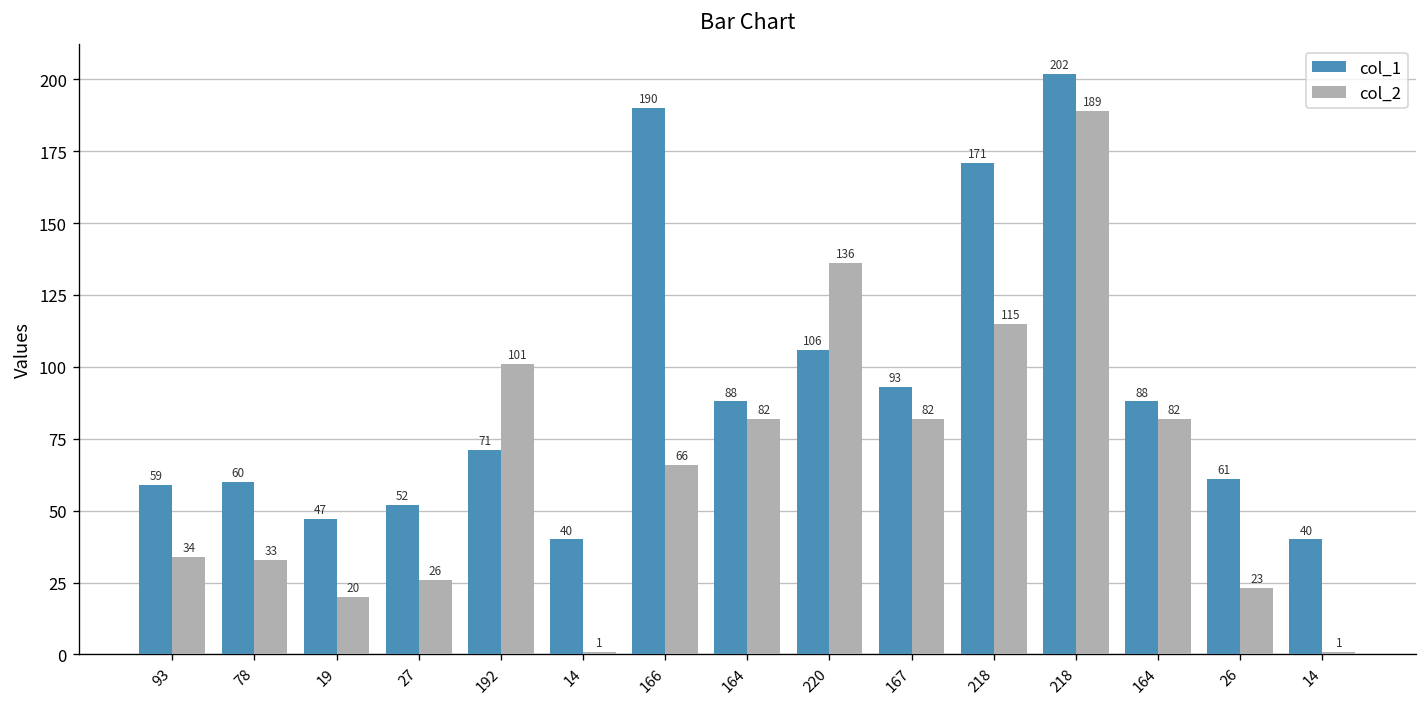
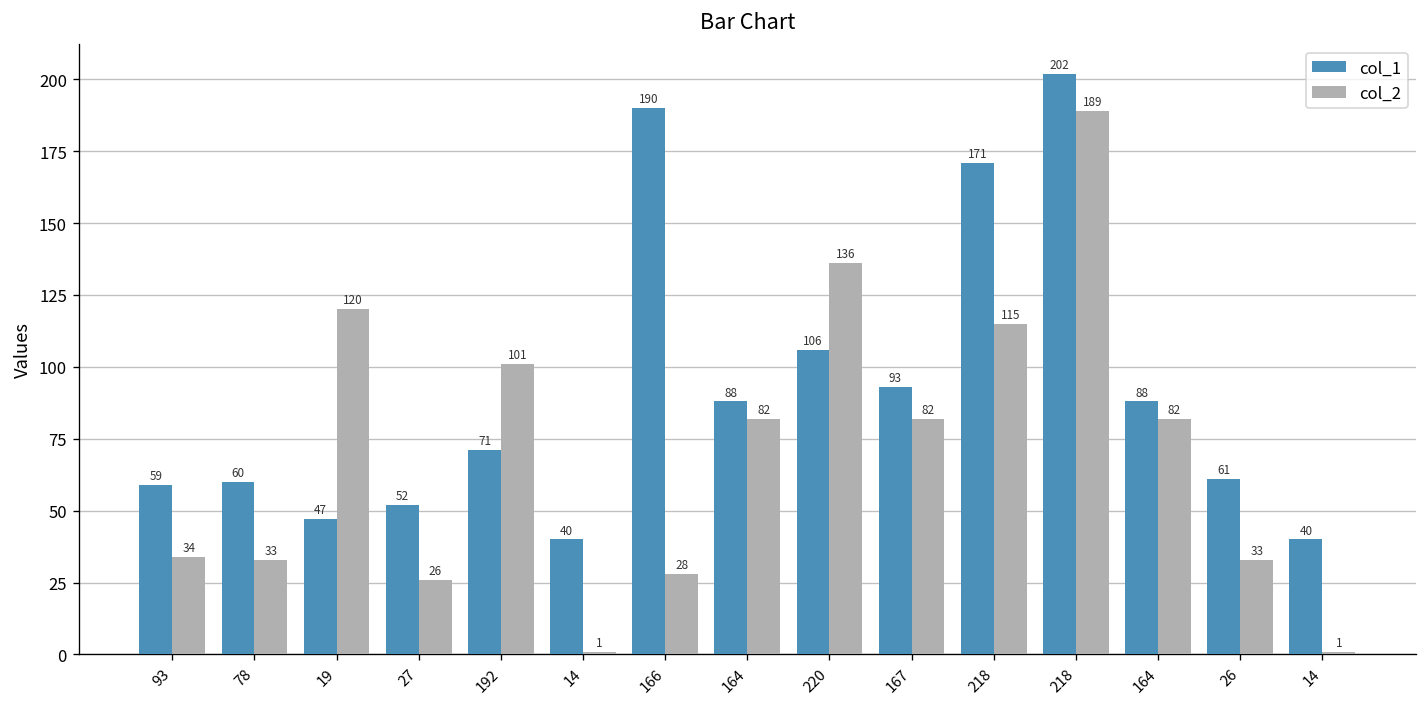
  {
    "col_1": {
      "93": 59,
      "78": 60,
      "19": 47,
      "27": 52,
      "192": 71,
      "166": 190,
      "220": 106,
      "167": 93,
      "26": 61
    },
    "col_2": {
      "93": 34,
      "78": 33,
-     "19": 20,
+     "19": 120,
      "27": 26,
      "192": 101,
-     "166": 66,
+     "166": 28,
      "220": 136,
      "167": 82,
-     "26": 23
+     "26": 33
    }
  }
